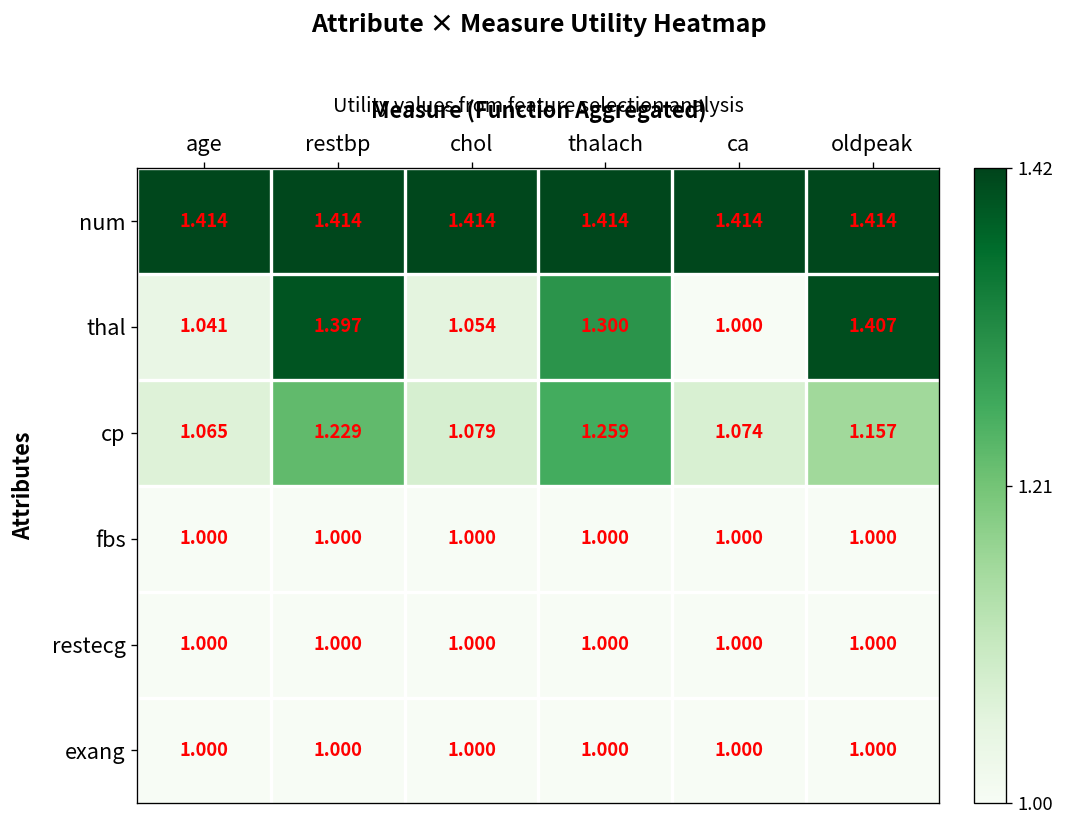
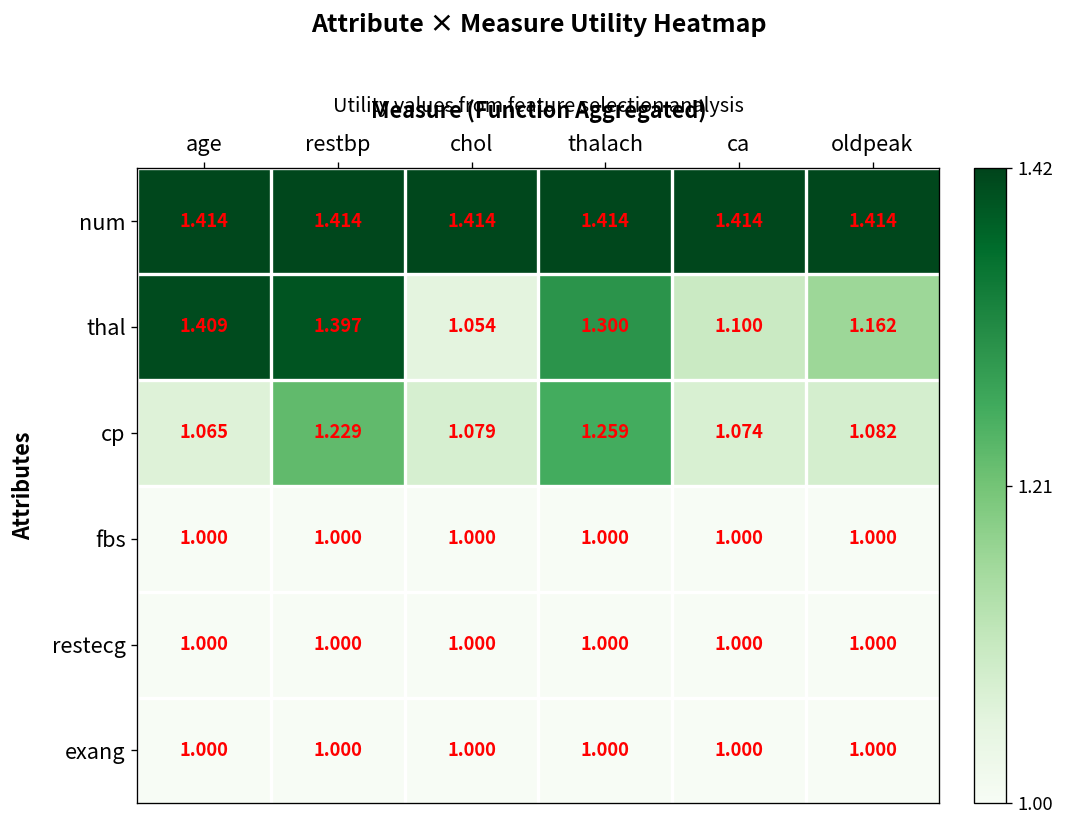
  {
    "num": {
      "age": 1.414,
      "restbp": 1.414,
      "chol": 1.414,
      "thalach": 1.414,
      "ca": 1.414,
      "oldpeak": 1.414
    },
    "thal": {
-     "age": 1.041,
+     "age": 1.409,
      "restbp": 1.397,
      "chol": 1.054,
      "thalach": 1.300,
-     "ca": 1.000,
-     "oldpeak": 1.407
+     "ca": 1.100,
+     "oldpeak": 1.162
    },
    "cp": {
      "age": 1.065,
      "restbp": 1.229,
      "chol": 1.079,
      "thalach": 1.259,
      "ca": 1.074,
-     "oldpeak": 1.157
+     "oldpeak": 1.082
    },
    "fbs": {
      "age": 1.000,
      "restbp": 1.000,
      "chol": 1.000,
      "thalach": 1.000,
      "ca": 1.000,
      "oldpeak": 1.000
    },
    "restecg": {
      "age": 1.000,
      "restbp": 1.000,
      "chol": 1.000,
      "thalach": 1.000,
      "ca": 1.000,
      "oldpeak": 1.000
    },
    "exang": {
      "age": 1.000,
      "restbp": 1.000,
      "chol": 1.000,
      "thalach": 1.000,
      "ca": 1.000,
      "oldpeak": 1.000
    }
  }
